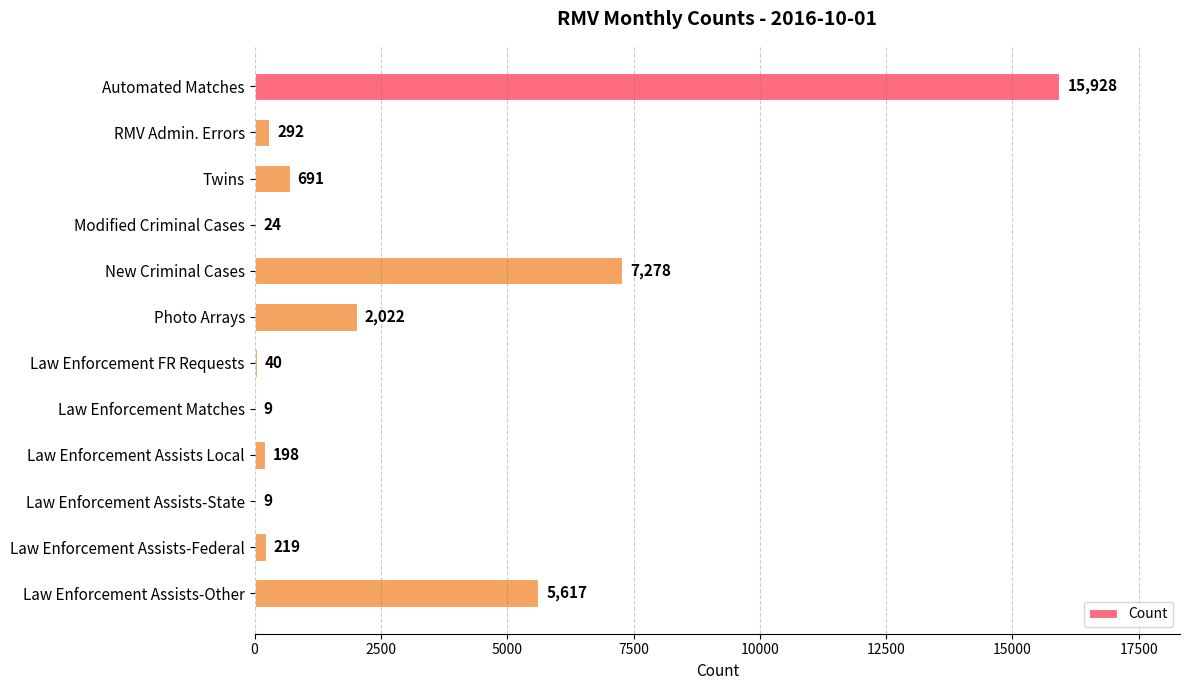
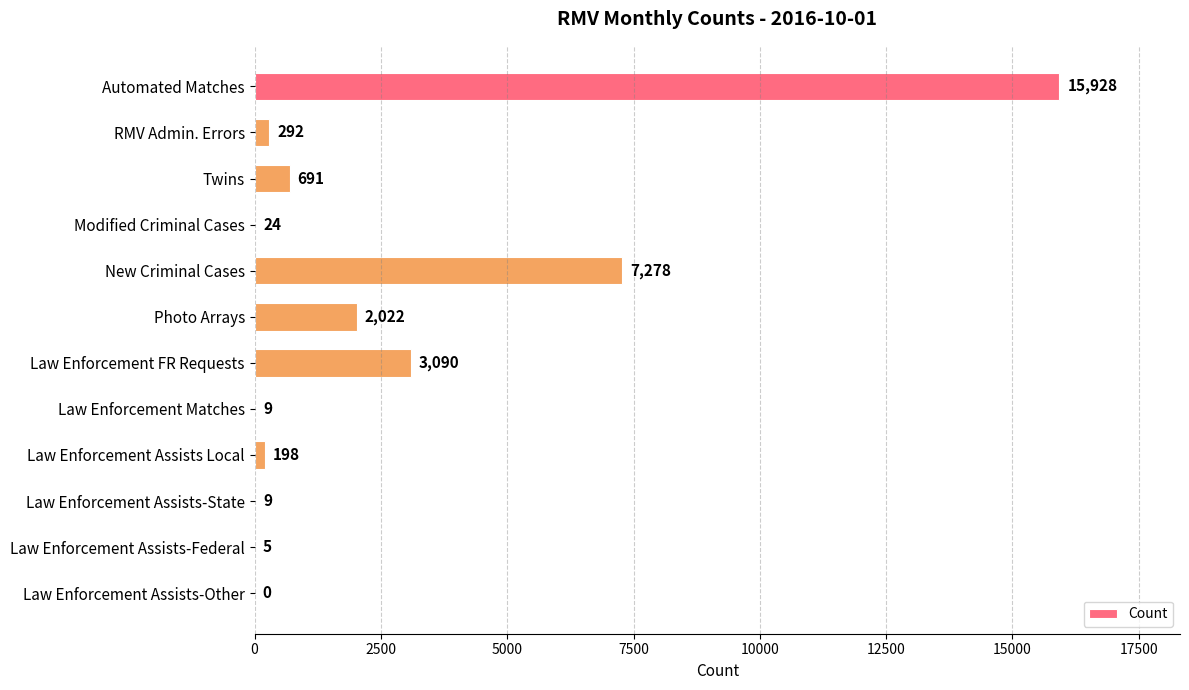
  {
    "Automated Matches": "15,928",
    "RMV Admin. Errors": "292",
    "Twins": "691",
    "Modified Criminal Cases": "24",
    "New Criminal Cases": "7,278",
    "Photo Arrays": "2,022",
-   "Law Enforcement FR Requests": "40",
+   "Law Enforcement FR Requests": "3,090",
    "Law Enforcement Matches": "9",
    "Law Enforcement Assists Local": "198",
    "Law Enforcement Assists-State": "9",
-   "Law Enforcement Assists-Federal": "219",
-   "Law Enforcement Assists-Other": "5,617"
+   "Law Enforcement Assists-Federal": "5",
+   "Law Enforcement Assists-Other": "0"
  }
